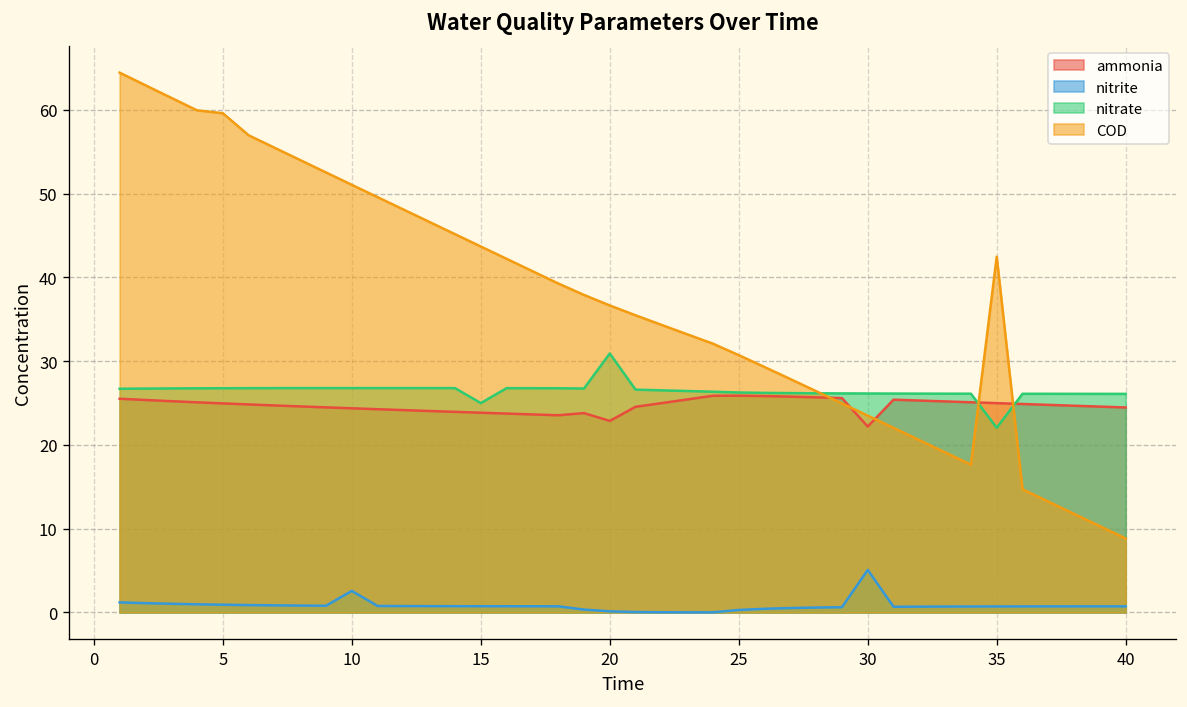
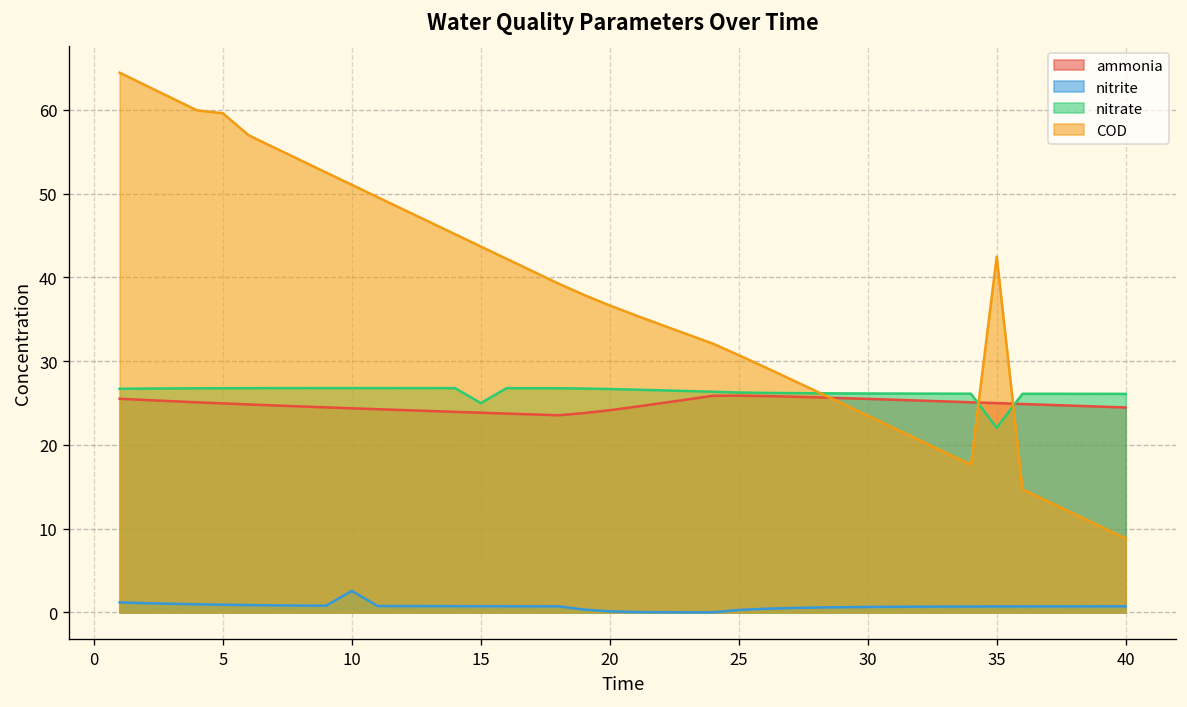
  {
    "ammonia": {
      "5": 25,
      "10": 24,
      "15": 24,
-     "20": 23,
+     "20": 24,
      "25": 26,
-     "30": 22,
+     "30": 25,
      "35": 25,
      "40": 24
    },
    "nitrite": {
      "5": 1,
      "10": 3,
      "15": 1,
      "20": 0,
      "25": 0,
-     "30": 5,
+     "30": 1,
      "35": 1,
      "40": 1
    },
    "nitrate": {
      "5": 27,
      "10": 27,
      "15": 25,
-     "20": 31,
+     "20": 27,
      "25": 26,
      "30": 26,
      "35": 22,
      "40": 26
    },
    "COD": {
      "5": 60,
      "10": 51,
      "15": 44,
      "20": 37,
      "25": 31,
      "30": 24,
      "35": 42,
      "40": 9
    }
  }
